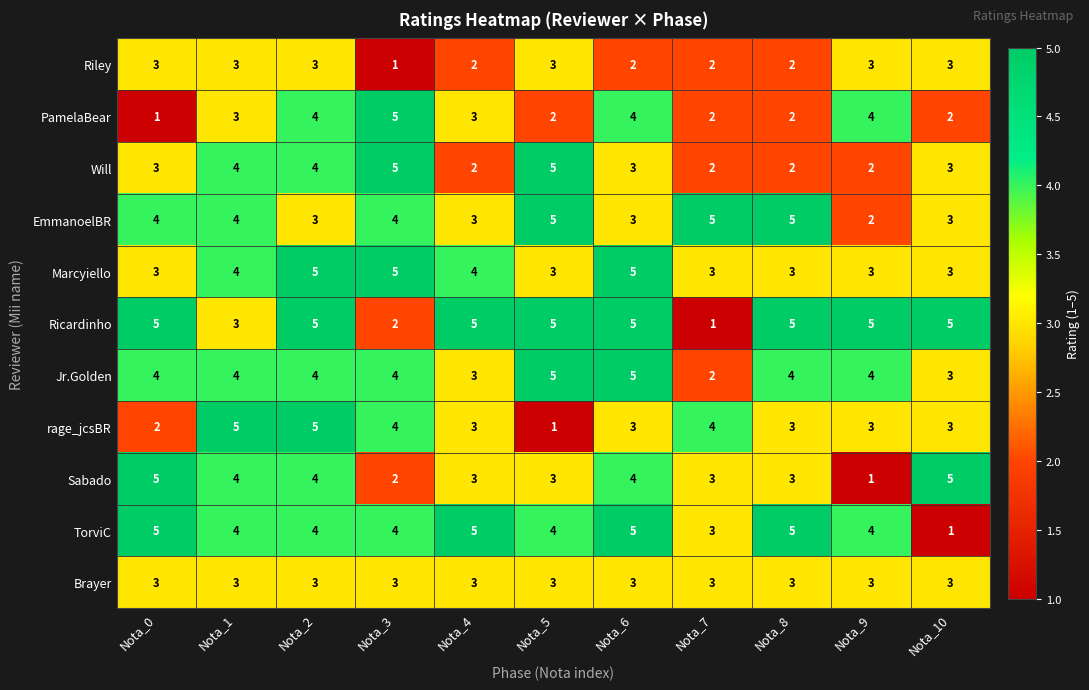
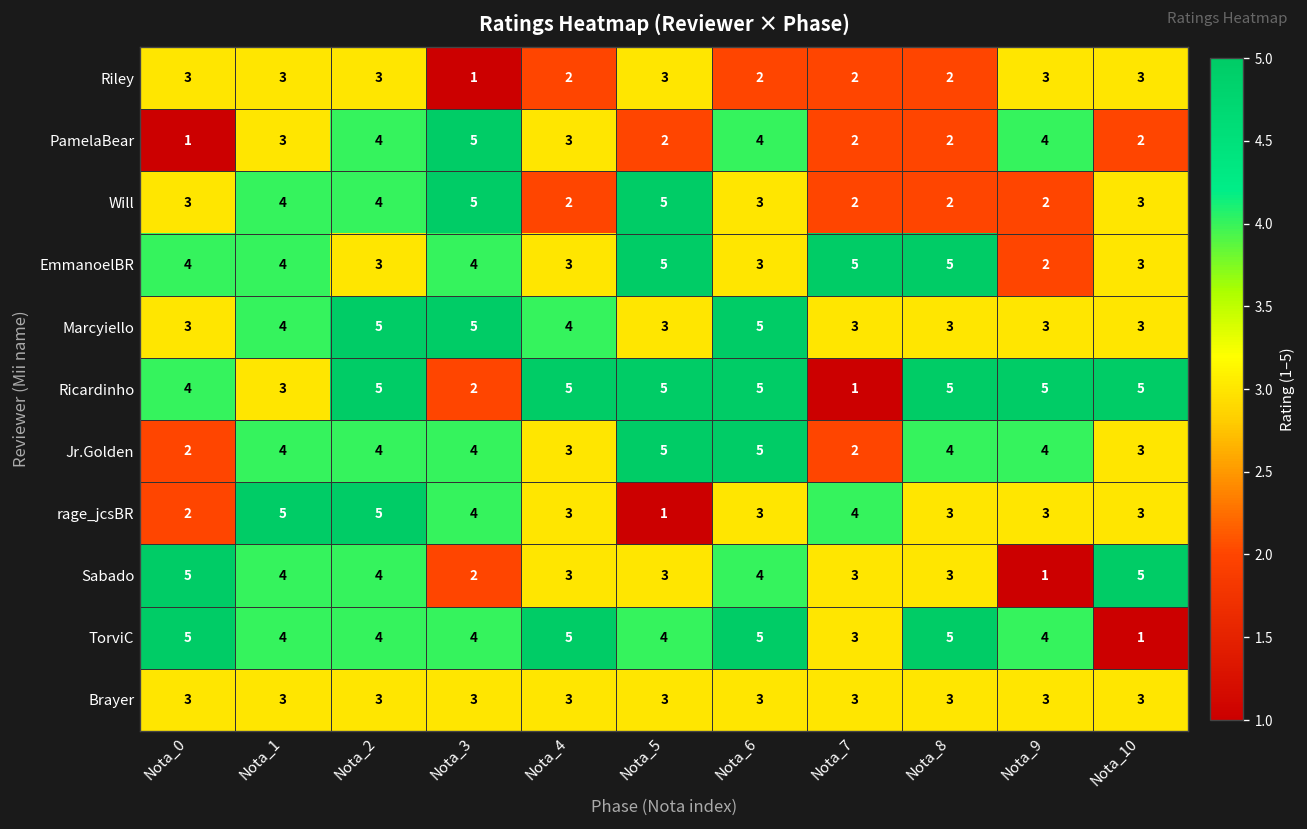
  {
    "Riley": {
      "Nota_0": 3,
      "Nota_1": 3,
      "Nota_2": 3,
      "Nota_3": 1,
      "Nota_4": 2,
      "Nota_5": 3,
      "Nota_6": 2,
      "Nota_7": 2,
      "Nota_8": 2,
      "Nota_9": 3,
      "Nota_10": 3
    },
    "PamelaBear": {
      "Nota_0": 1,
      "Nota_1": 3,
      "Nota_2": 4,
      "Nota_3": 5,
      "Nota_4": 3,
      "Nota_5": 2,
      "Nota_6": 4,
      "Nota_7": 2,
      "Nota_8": 2,
      "Nota_9": 4,
      "Nota_10": 2
    },
    "Will": {
      "Nota_0": 3,
      "Nota_1": 4,
      "Nota_2": 4,
      "Nota_3": 5,
      "Nota_4": 2,
      "Nota_5": 5,
      "Nota_6": 3,
      "Nota_7": 2,
      "Nota_8": 2,
      "Nota_9": 2,
      "Nota_10": 3
    },
    "EmmanoelBR": {
      "Nota_0": 4,
      "Nota_1": 4,
      "Nota_2": 3,
      "Nota_3": 4,
      "Nota_4": 3,
      "Nota_5": 5,
      "Nota_6": 3,
      "Nota_7": 5,
      "Nota_8": 5,
      "Nota_9": 2,
      "Nota_10": 3
    },
    "Marcyiello": {
      "Nota_0": 3,
      "Nota_1": 4,
      "Nota_2": 5,
      "Nota_3": 5,
      "Nota_4": 4,
      "Nota_5": 3,
      "Nota_6": 5,
      "Nota_7": 3,
      "Nota_8": 3,
      "Nota_9": 3,
      "Nota_10": 3
    },
    "Ricardinho": {
-     "Nota_0": 5,
+     "Nota_0": 4,
      "Nota_1": 3,
      "Nota_2": 5,
      "Nota_3": 2,
      "Nota_4": 5,
      "Nota_5": 5,
      "Nota_6": 5,
      "Nota_7": 1,
      "Nota_8": 5,
      "Nota_9": 5,
      "Nota_10": 5
    },
    "Jr.Golden": {
-     "Nota_0": 4,
+     "Nota_0": 2,
      "Nota_1": 4,
      "Nota_2": 4,
      "Nota_3": 4,
      "Nota_4": 3,
      "Nota_5": 5,
      "Nota_6": 5,
      "Nota_7": 2,
      "Nota_8": 4,
      "Nota_9": 4,
      "Nota_10": 3
    },
    "rage_jcsBR": {
      "Nota_0": 2,
      "Nota_1": 5,
      "Nota_2": 5,
      "Nota_3": 4,
      "Nota_4": 3,
      "Nota_5": 1,
      "Nota_6": 3,
      "Nota_7": 4,
      "Nota_8": 3,
      "Nota_9": 3,
      "Nota_10": 3
    },
    "Sabado": {
      "Nota_0": 5,
      "Nota_1": 4,
      "Nota_2": 4,
      "Nota_3": 2,
      "Nota_4": 3,
      "Nota_5": 3,
      "Nota_6": 4,
      "Nota_7": 3,
      "Nota_8": 3,
      "Nota_9": 1,
      "Nota_10": 5
    },
    "TorviC": {
      "Nota_0": 5,
      "Nota_1": 4,
      "Nota_2": 4,
      "Nota_3": 4,
      "Nota_4": 5,
      "Nota_5": 4,
      "Nota_6": 5,
      "Nota_7": 3,
      "Nota_8": 5,
      "Nota_9": 4,
      "Nota_10": 1
    },
    "Brayer": {
      "Nota_0": 3,
      "Nota_1": 3,
      "Nota_2": 3,
      "Nota_3": 3,
      "Nota_4": 3,
      "Nota_5": 3,
      "Nota_6": 3,
      "Nota_7": 3,
      "Nota_8": 3,
      "Nota_9": 3,
      "Nota_10": 3
    }
  }
